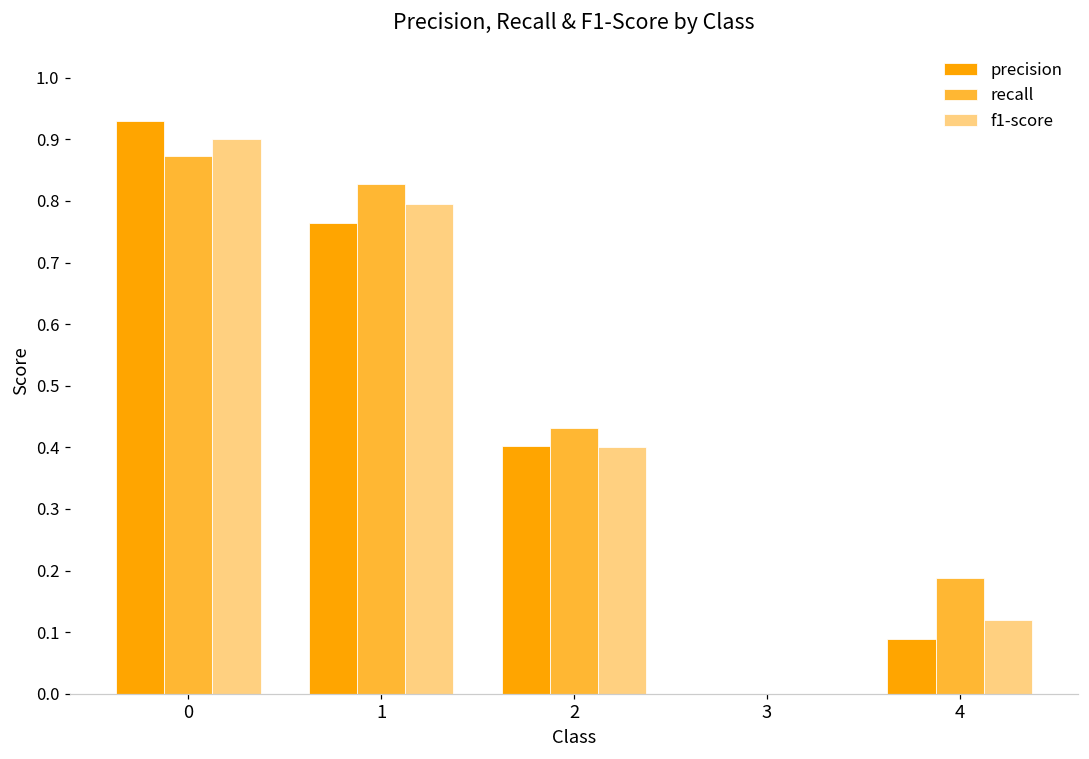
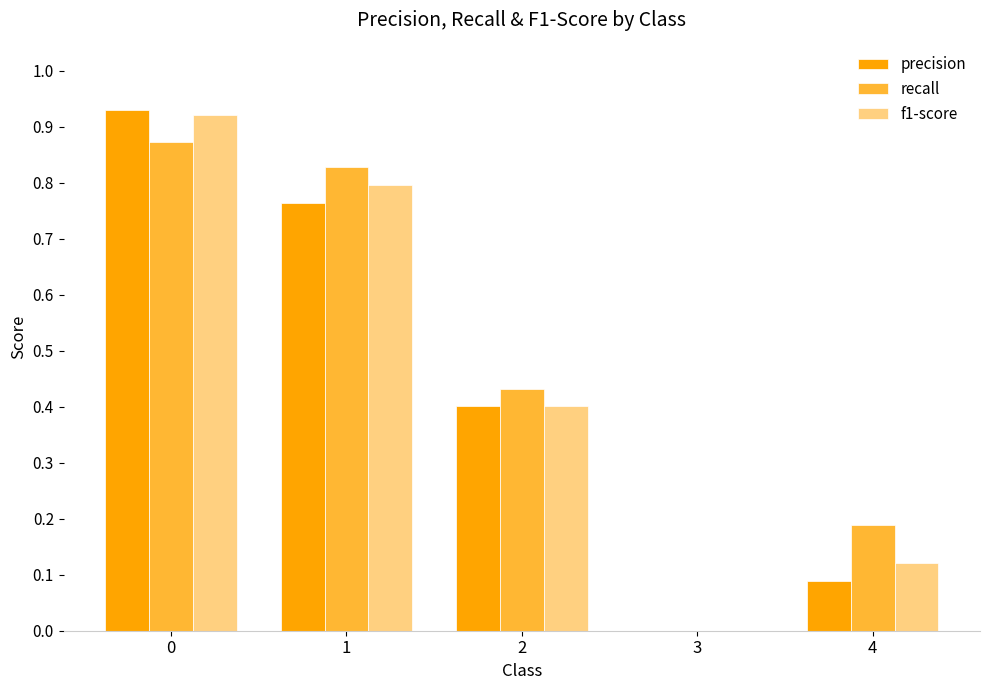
  {
    "f1-score": {
-     "0": 0.90,
+     "0": 0.92,
      "1": 0.80,
      "2": 0.40,
      "3": 0.00,
      "4": 0.12
    }
  }
